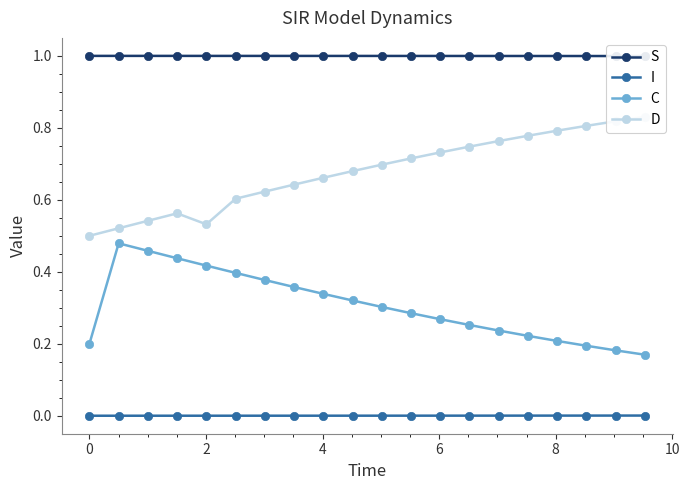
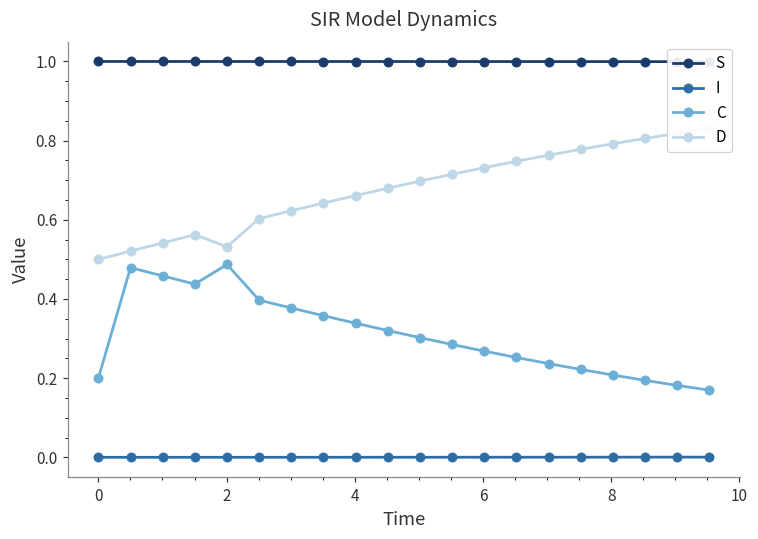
  {
    "S": {
      "0": 1.00,
      "2": 1.00
    },
    "I": {
      "0": 0.00,
      "2": 0.00
    },
    "C": {
      "0": 0.20,
-     "2": 0.42
+     "2": 0.49
    },
    "D": {
      "0": 0.50,
      "2": 0.53
    }
  }
